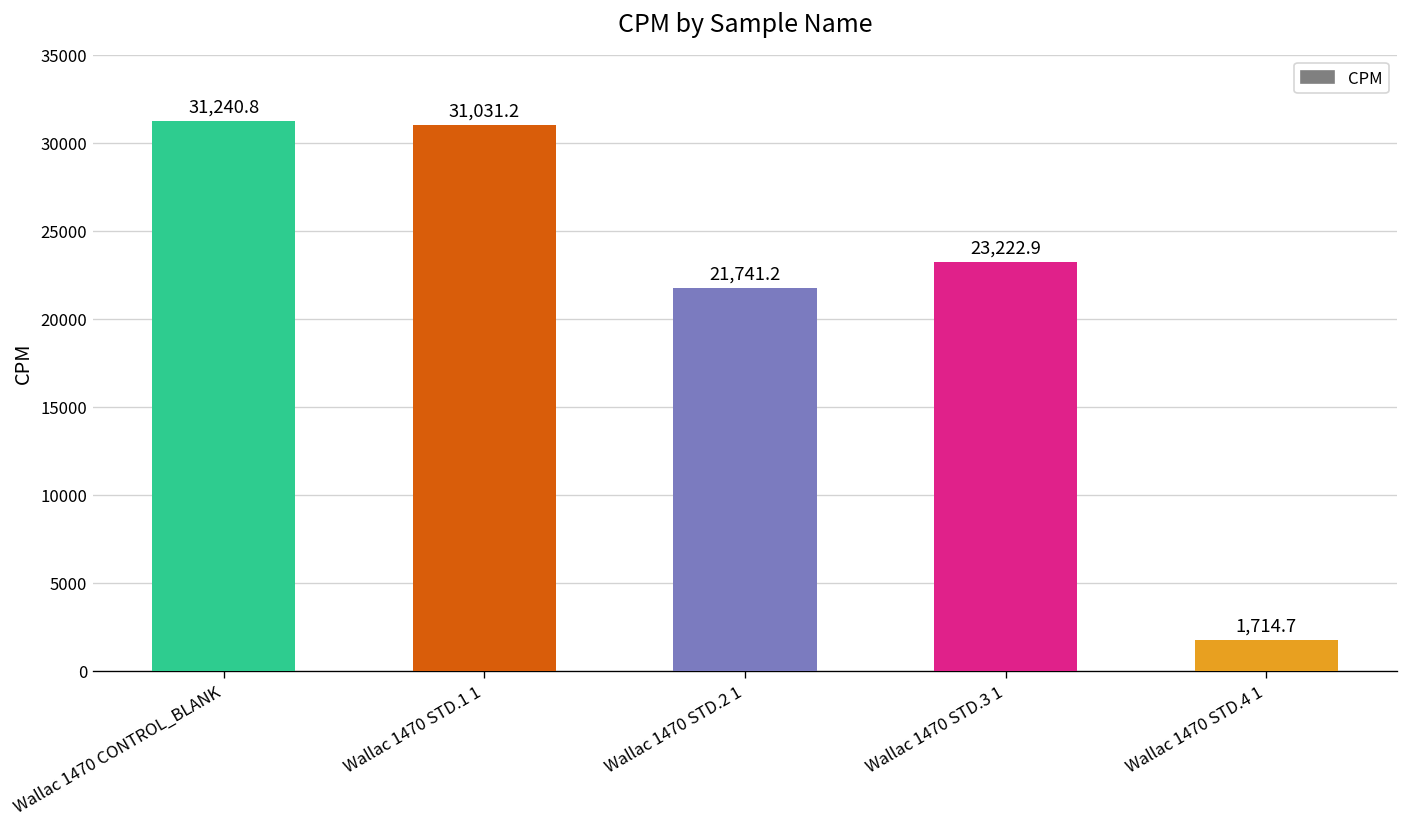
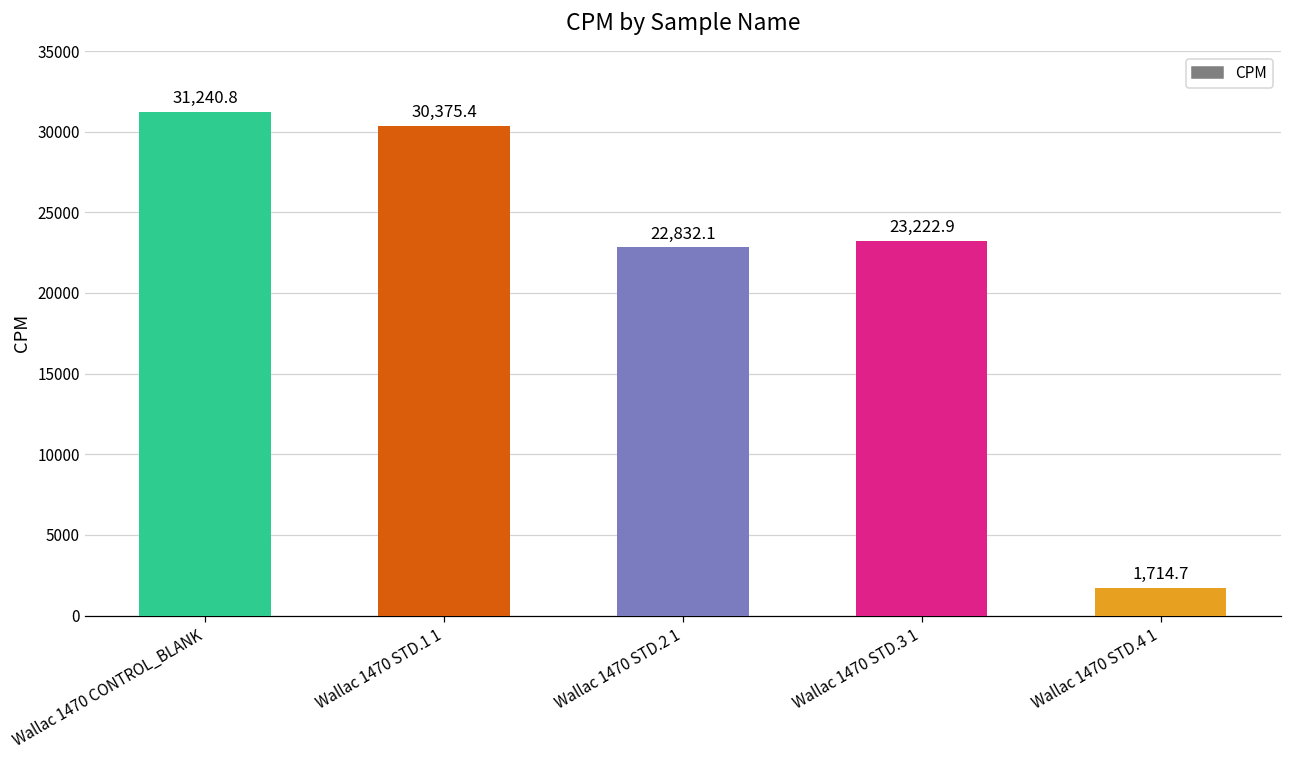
  {
    "Wallac 1470 CONTROL_BLANK": "31,240.8",
-   "Wallac 1470 STD.1 1": "31,031.2",
-   "Wallac 1470 STD.2 1": "21,741.2",
+   "Wallac 1470 STD.1 1": "30,375.4",
+   "Wallac 1470 STD.2 1": "22,832.1",
    "Wallac 1470 STD.3 1": "23,222.9",
    "Wallac 1470 STD.4 1": "1,714.7"
  }
